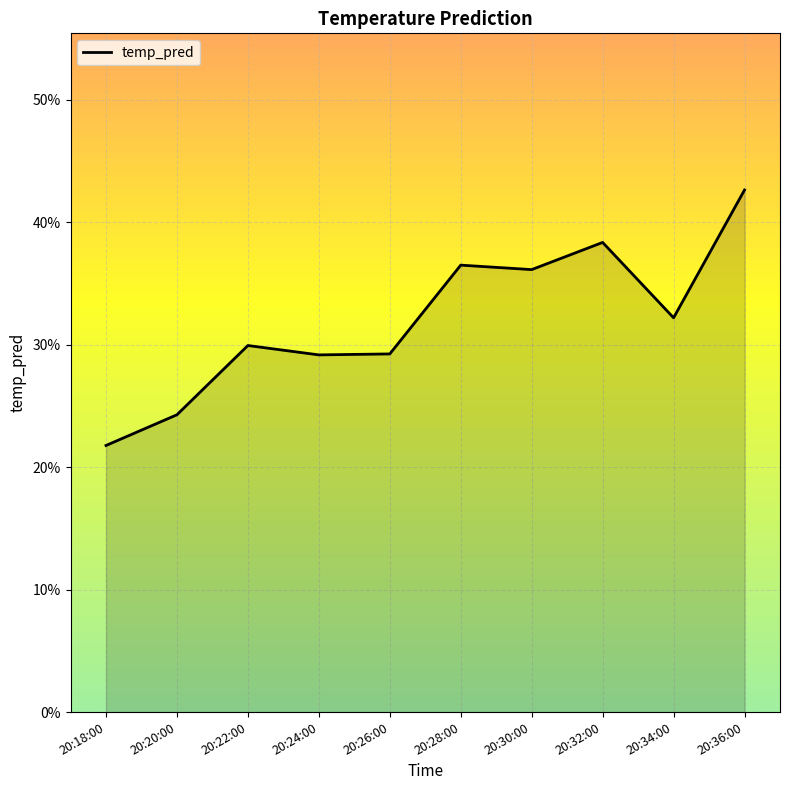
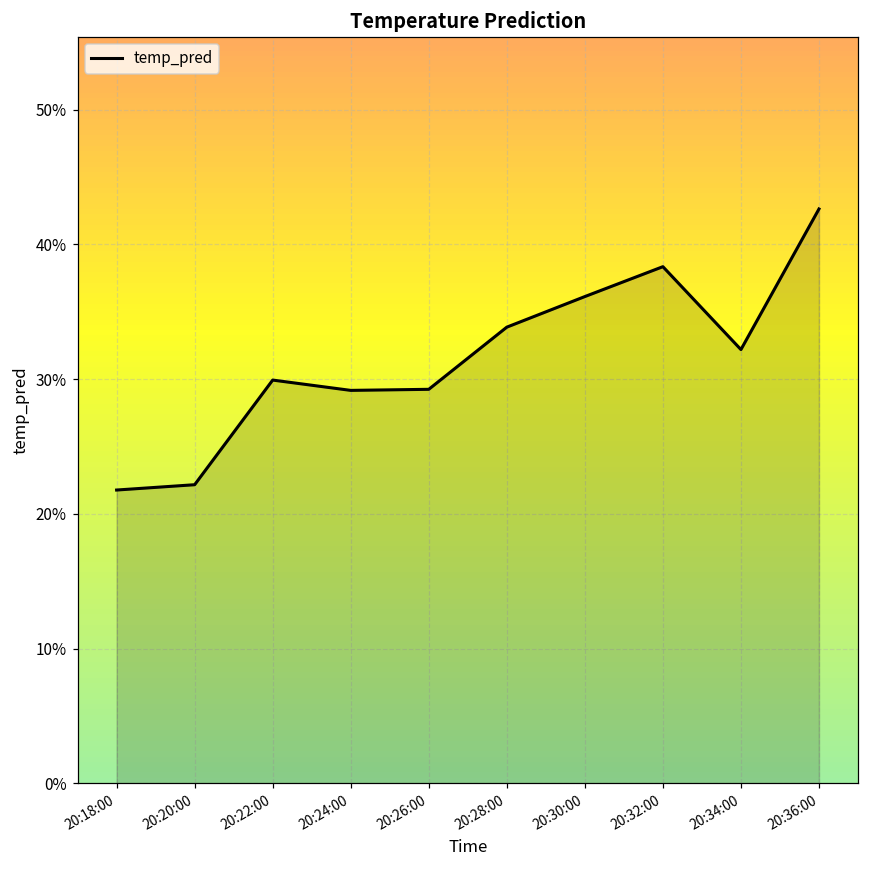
  {
    "20:18:00": "21.8%",
-   "20:20:00": "24.3%",
+   "20:20:00": "22.2%",
    "20:22:00": "29.9%",
    "20:24:00": "29.2%",
    "20:26:00": "29.2%",
-   "20:28:00": "36.5%",
+   "20:28:00": "33.8%",
    "20:30:00": "36.1%",
    "20:32:00": "38.3%",
    "20:34:00": "32.2%",
    "20:36:00": "42.6%"
  }
